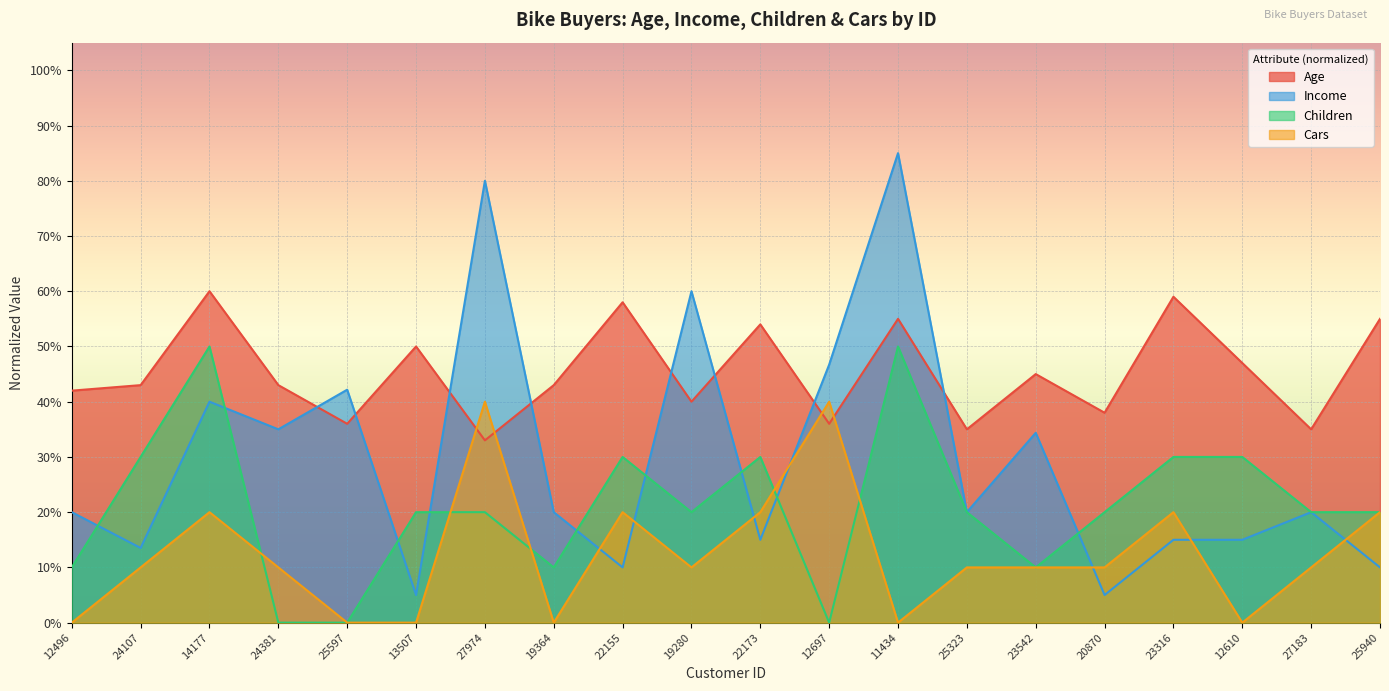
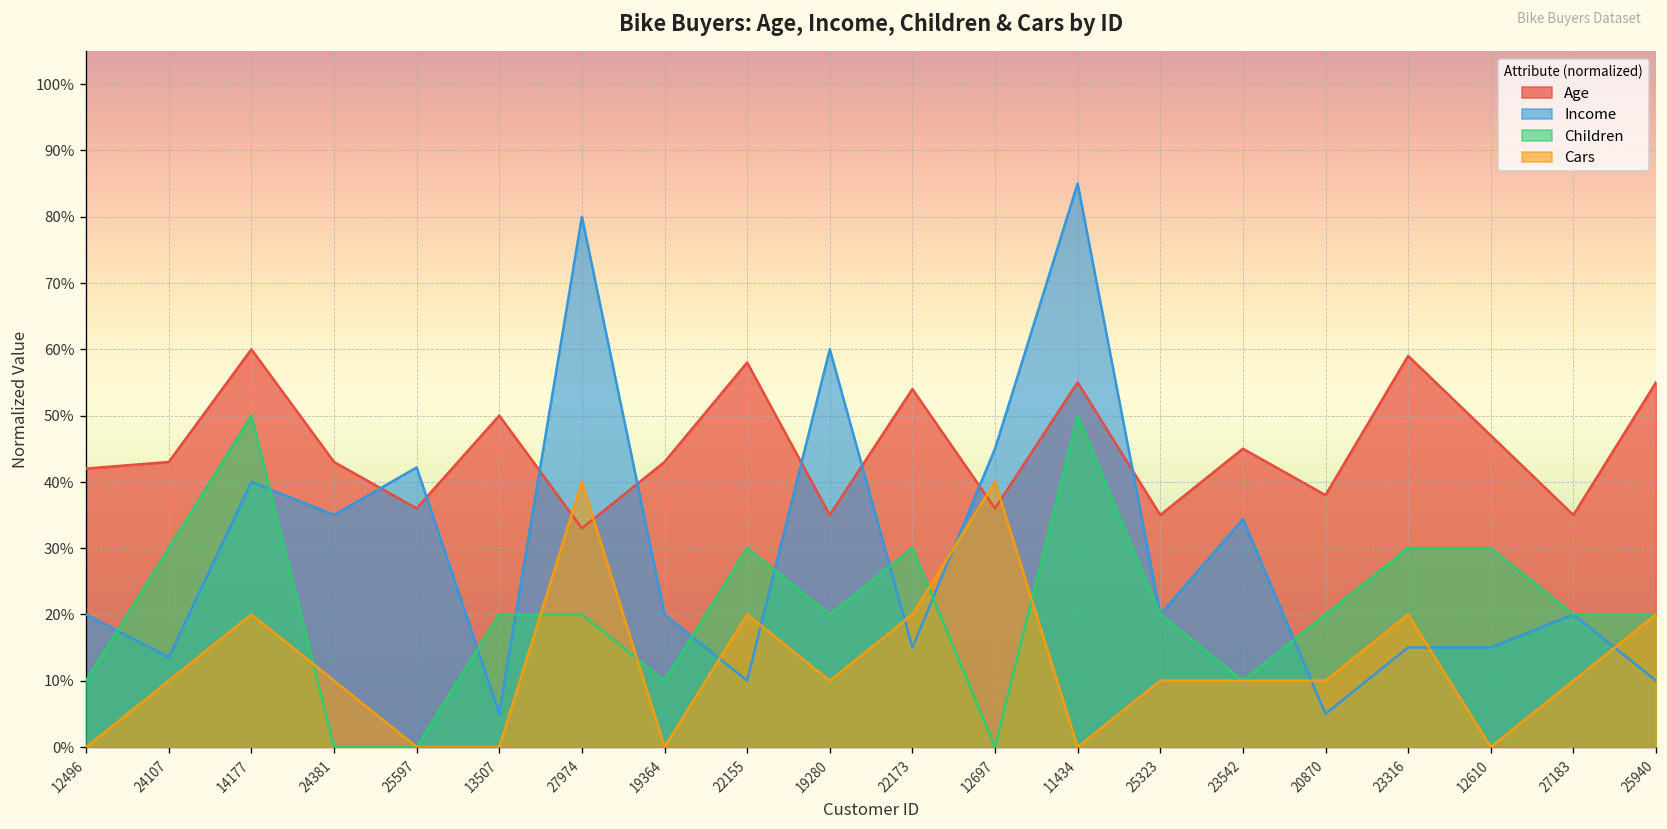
  {
    "Age": {
      "12496": "42%",
      "24107": "43%",
      "14177": "60%",
      "24381": "43%",
      "25597": "36%",
      "13507": "50%",
      "27974": "33%",
      "19364": "43%",
      "22155": "58%",
-     "19280": "40%",
+     "19280": "35%",
      "22173": "54%",
      "12697": "36%",
      "11434": "55%",
      "25323": "35%",
      "23542": "45%",
      "20870": "38%",
      "23316": "59%",
      "12610": "47%",
      "27183": "35%",
      "25940": "55%"
    },
    "Income": {
      "12496": "20%",
      "24107": "14%",
      "14177": "40%",
      "24381": "35%",
      "25597": "42%",
      "13507": "5%",
      "27974": "80%",
      "19364": "20%",
      "22155": "10%",
      "19280": "60%",
      "22173": "15%",
-     "12697": "47%",
+     "12697": "45%",
      "11434": "85%",
      "23542": "34%",
      "20870": "5%",
      "23316": "15%",
      "12610": "15%",
      "25940": "10%"
    },
    "Children": {
      "12496": "10%",
      "24107": "30%",
      "14177": "50%",
      "24381": "0%",
      "13507": "20%",
      "27974": "20%",
      "19364": "10%",
      "22155": "30%",
      "19280": "20%",
      "22173": "30%",
      "12697": "0%",
      "11434": "50%",
      "20870": "20%",
      "23316": "30%",
      "12610": "30%"
    },
    "Cars": {
      "12496": "0%",
      "24107": "10%",
      "14177": "20%",
      "24381": "10%",
      "13507": "0%",
      "27974": "40%",
      "19364": "0%",
      "22155": "20%",
      "19280": "10%",
      "22173": "20%",
      "12697": "40%",
      "11434": "0%",
      "25323": "10%",
      "20870": "10%",
      "23316": "20%",
      "12610": "0%",
      "27183": "10%"
    }
  }
